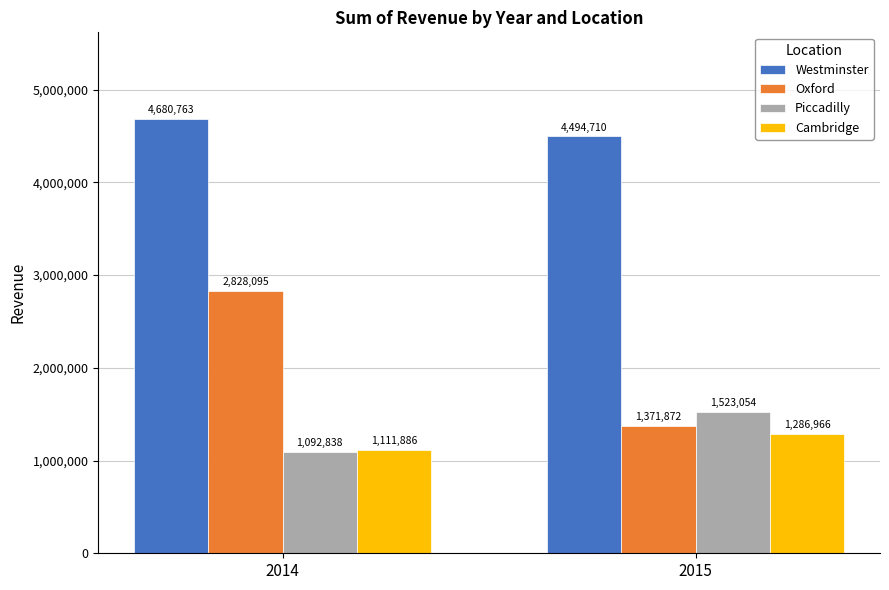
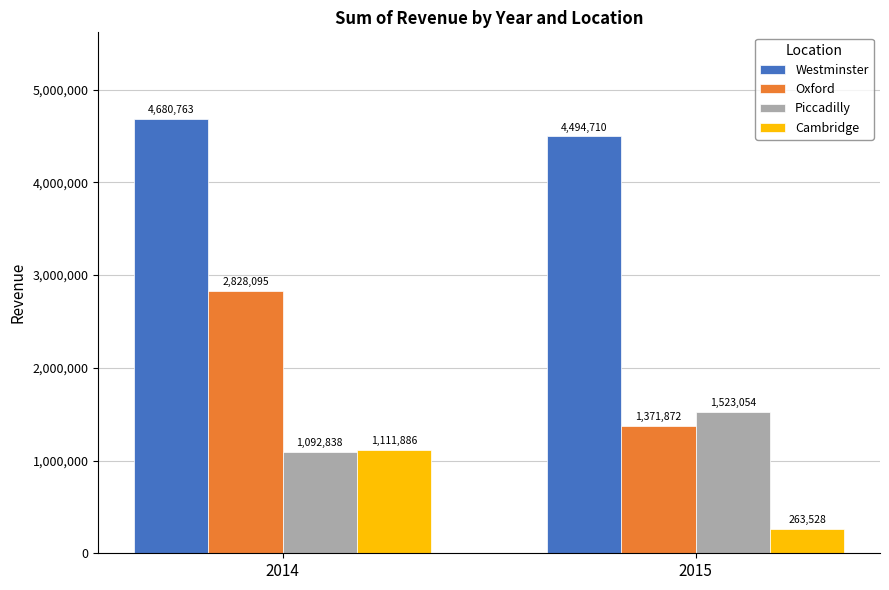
  {
    "Westminster": {
      "2014": "4,680,763",
      "2015": "4,494,710"
    },
    "Oxford": {
      "2014": "2,828,095",
      "2015": "1,371,872"
    },
    "Piccadilly": {
      "2014": "1,092,838",
      "2015": "1,523,054"
    },
    "Cambridge": {
      "2014": "1,111,886",
-     "2015": "1,286,966"
+     "2015": "263,528"
    }
  }
